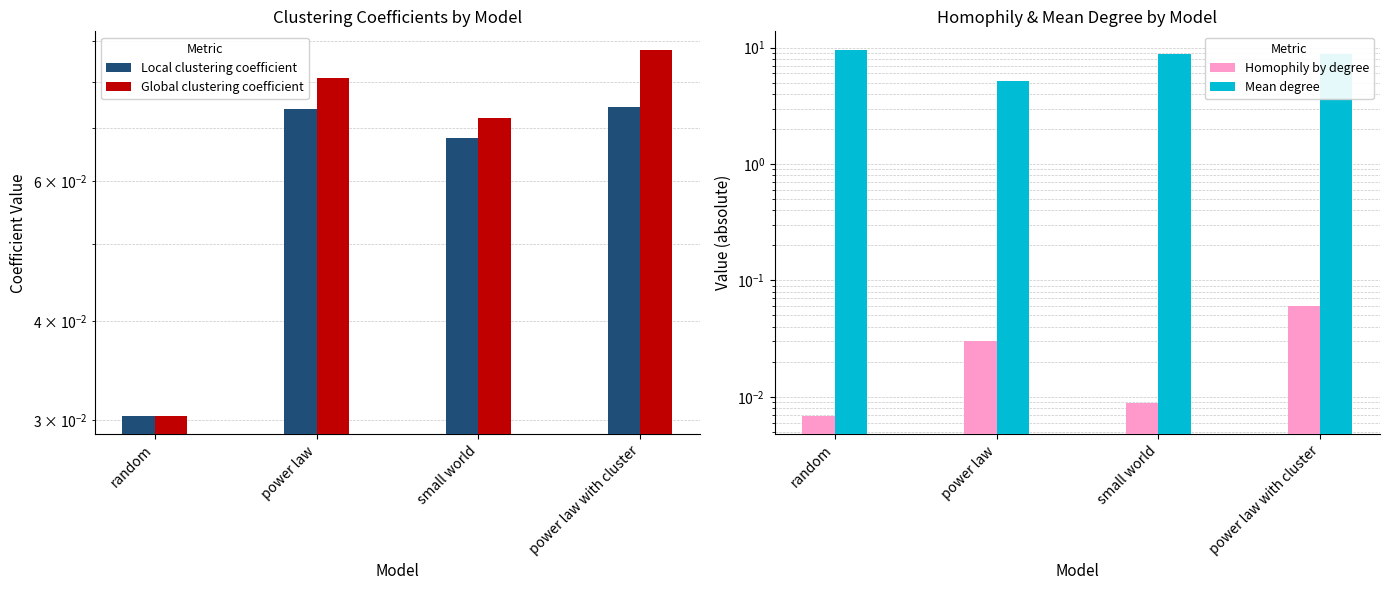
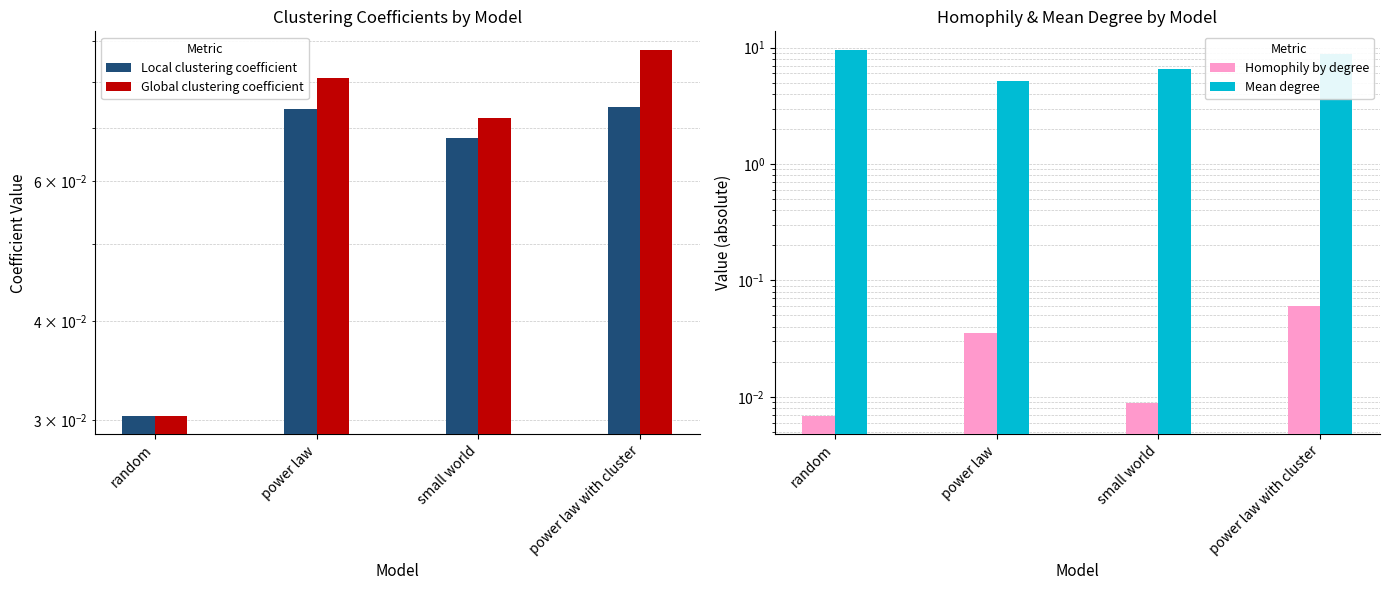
  {
    "Homophily & Mean Degree by Model": {
      "Homophily by degree": {
        "random": 0.007,
-       "power law": 0.030,
+       "power law": 0.035,
        "small world": 0.009,
        "power law with cluster": 0.06
      },
      "Mean degree": {
        "random": 10,
        "power law": 5,
-       "small world": 9
+       "small world": 7
      }
    }
  }
